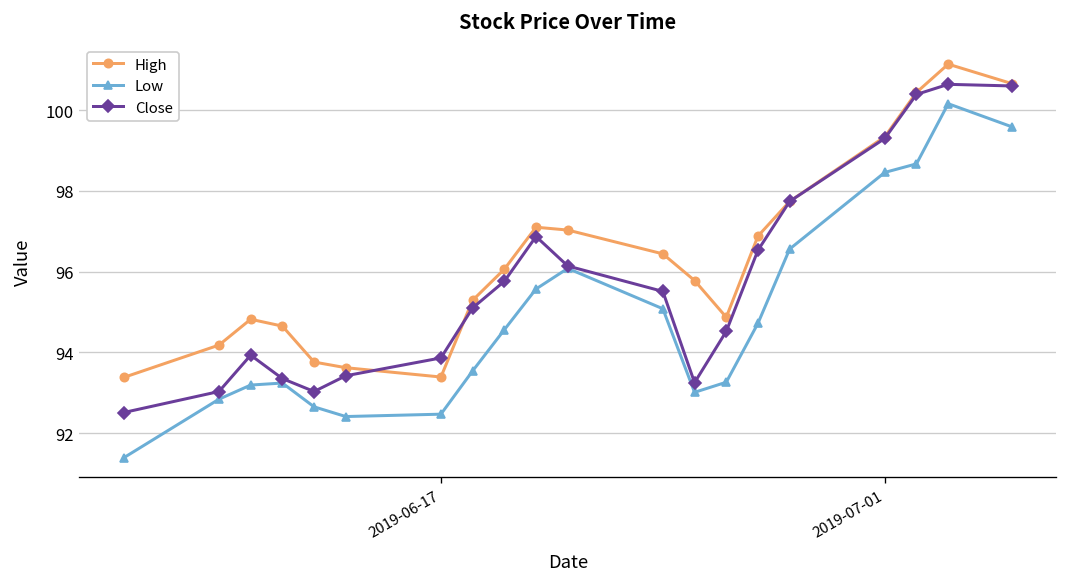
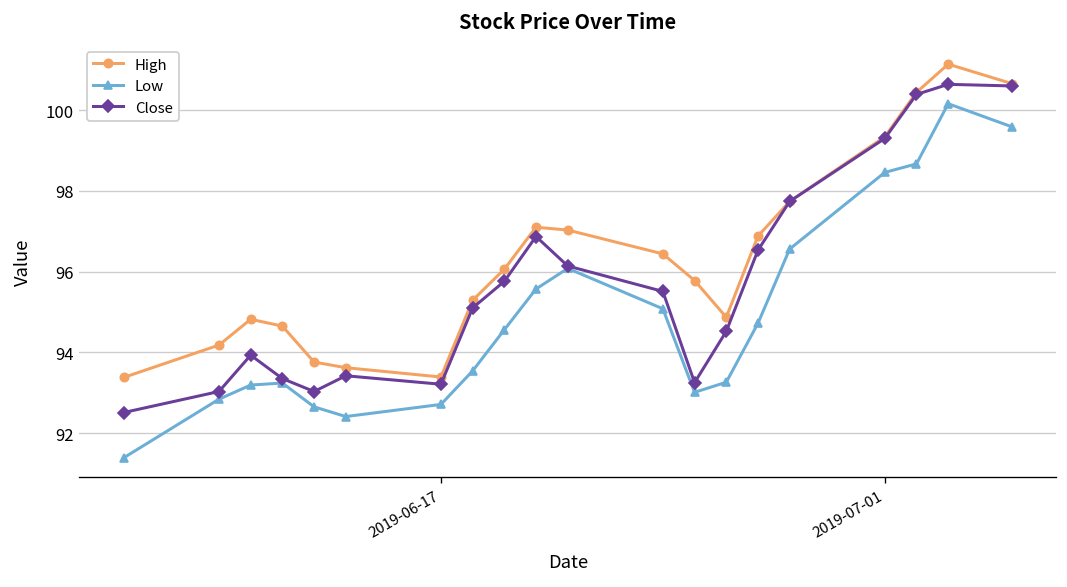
  {
    "High": {
      "2019-06-17": 93.4
    },
    "Low": {
-     "2019-06-17": 92.5,
+     "2019-06-17": 92.7,
      "2019-07-01": 98.5
    },
    "Close": {
-     "2019-06-17": 93.9
+     "2019-06-17": 93.2
    }
  }
